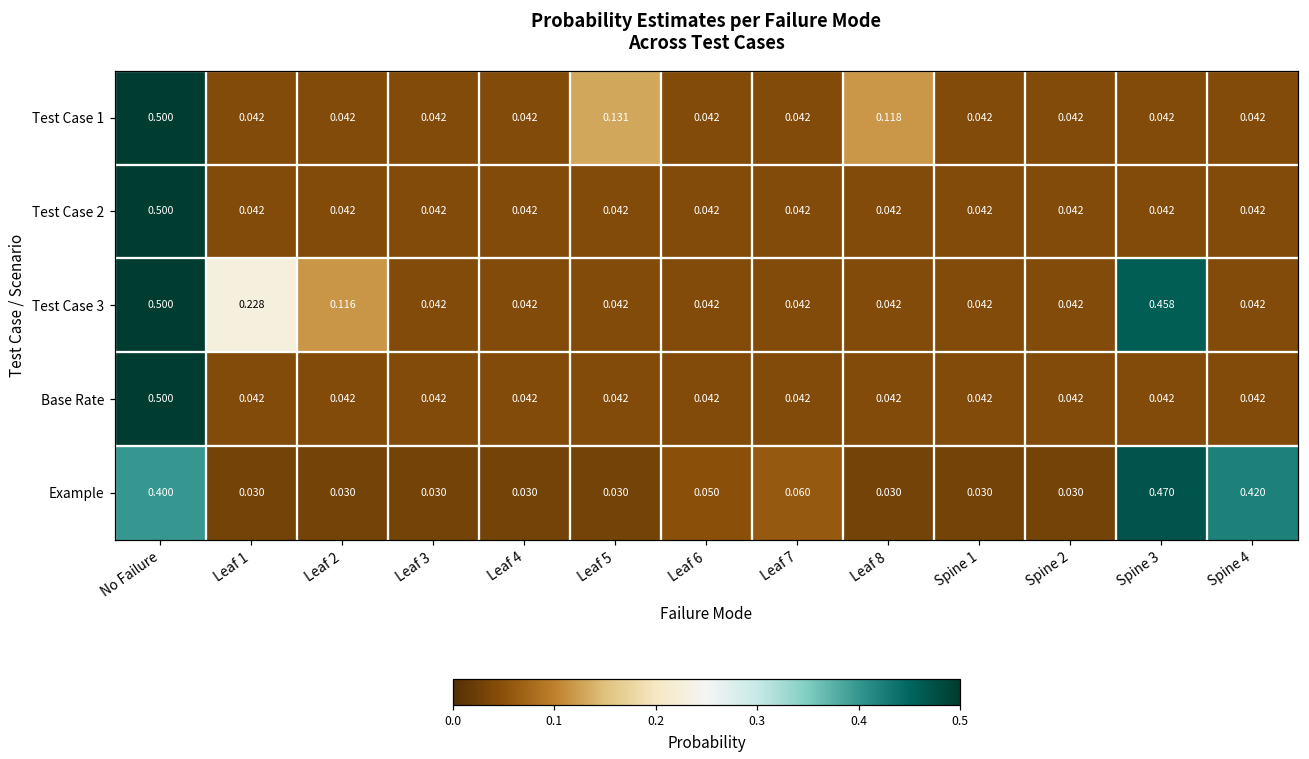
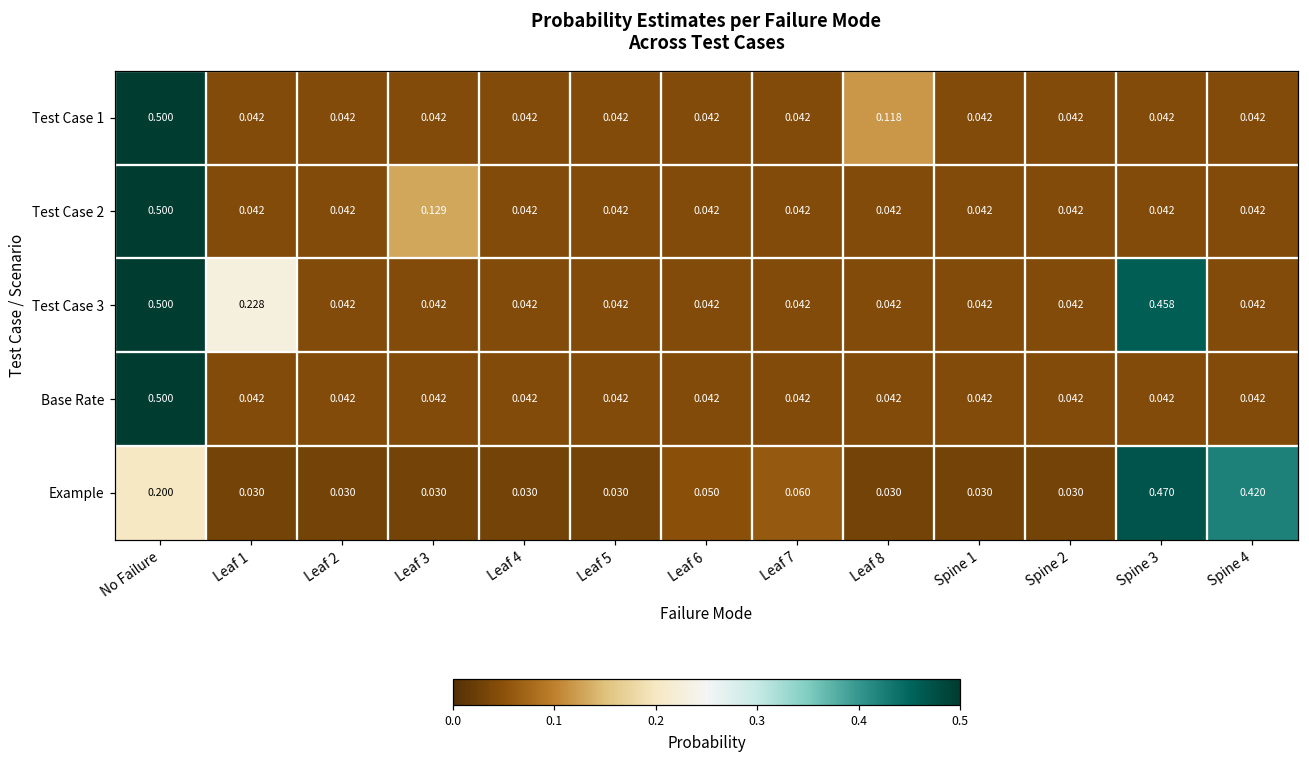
  {
    "Test Case 1": {
      "No Failure": 0.500,
      "Leaf 1": 0.042,
      "Leaf 2": 0.042,
      "Leaf 3": 0.042,
      "Leaf 4": 0.042,
-     "Leaf 5": 0.131,
+     "Leaf 5": 0.042,
      "Leaf 6": 0.042,
      "Leaf 7": 0.042,
      "Leaf 8": 0.118,
      "Spine 1": 0.042,
      "Spine 2": 0.042,
      "Spine 3": 0.042,
      "Spine 4": 0.042
    },
    "Test Case 2": {
      "No Failure": 0.500,
      "Leaf 1": 0.042,
      "Leaf 2": 0.042,
-     "Leaf 3": 0.042,
+     "Leaf 3": 0.129,
      "Leaf 4": 0.042,
      "Leaf 5": 0.042,
      "Leaf 6": 0.042,
      "Leaf 7": 0.042,
      "Leaf 8": 0.042,
      "Spine 1": 0.042,
      "Spine 2": 0.042,
      "Spine 3": 0.042,
      "Spine 4": 0.042
    },
    "Test Case 3": {
      "No Failure": 0.500,
      "Leaf 1": 0.228,
-     "Leaf 2": 0.116,
+     "Leaf 2": 0.042,
      "Leaf 3": 0.042,
      "Leaf 4": 0.042,
      "Leaf 5": 0.042,
      "Leaf 6": 0.042,
      "Leaf 7": 0.042,
      "Leaf 8": 0.042,
      "Spine 1": 0.042,
      "Spine 2": 0.042,
      "Spine 3": 0.458,
      "Spine 4": 0.042
    },
    "Base Rate": {
      "No Failure": 0.500,
      "Leaf 1": 0.042,
      "Leaf 2": 0.042,
      "Leaf 3": 0.042,
      "Leaf 4": 0.042,
      "Leaf 5": 0.042,
      "Leaf 6": 0.042,
      "Leaf 7": 0.042,
      "Leaf 8": 0.042,
      "Spine 1": 0.042,
      "Spine 2": 0.042,
      "Spine 3": 0.042,
      "Spine 4": 0.042
    },
    "Example": {
-     "No Failure": 0.400,
+     "No Failure": 0.200,
      "Leaf 1": 0.030,
      "Leaf 2": 0.030,
      "Leaf 3": 0.030,
      "Leaf 4": 0.030,
      "Leaf 5": 0.030,
      "Leaf 6": 0.050,
      "Leaf 7": 0.060,
      "Leaf 8": 0.030,
      "Spine 1": 0.030,
      "Spine 2": 0.030,
      "Spine 3": 0.470,
      "Spine 4": 0.420
    }
  }
